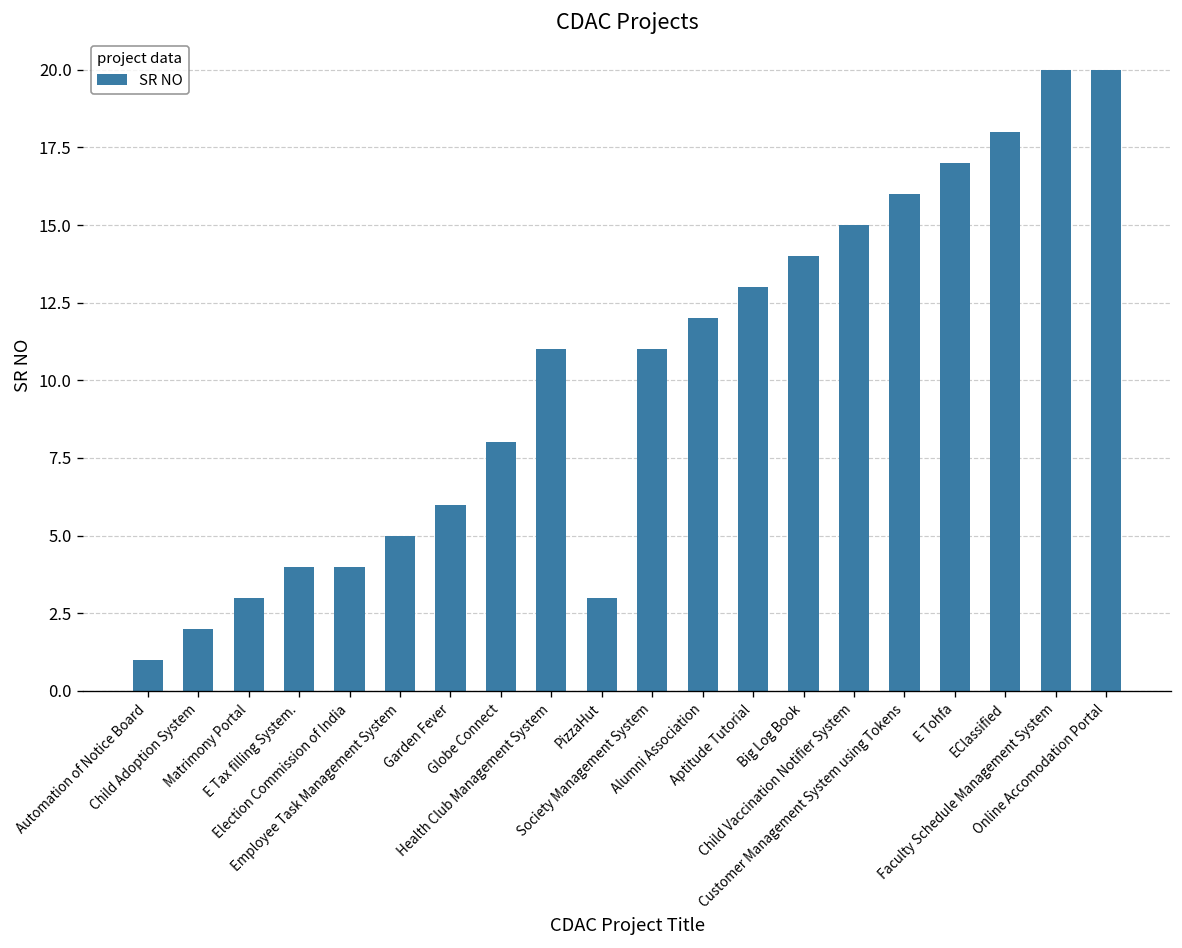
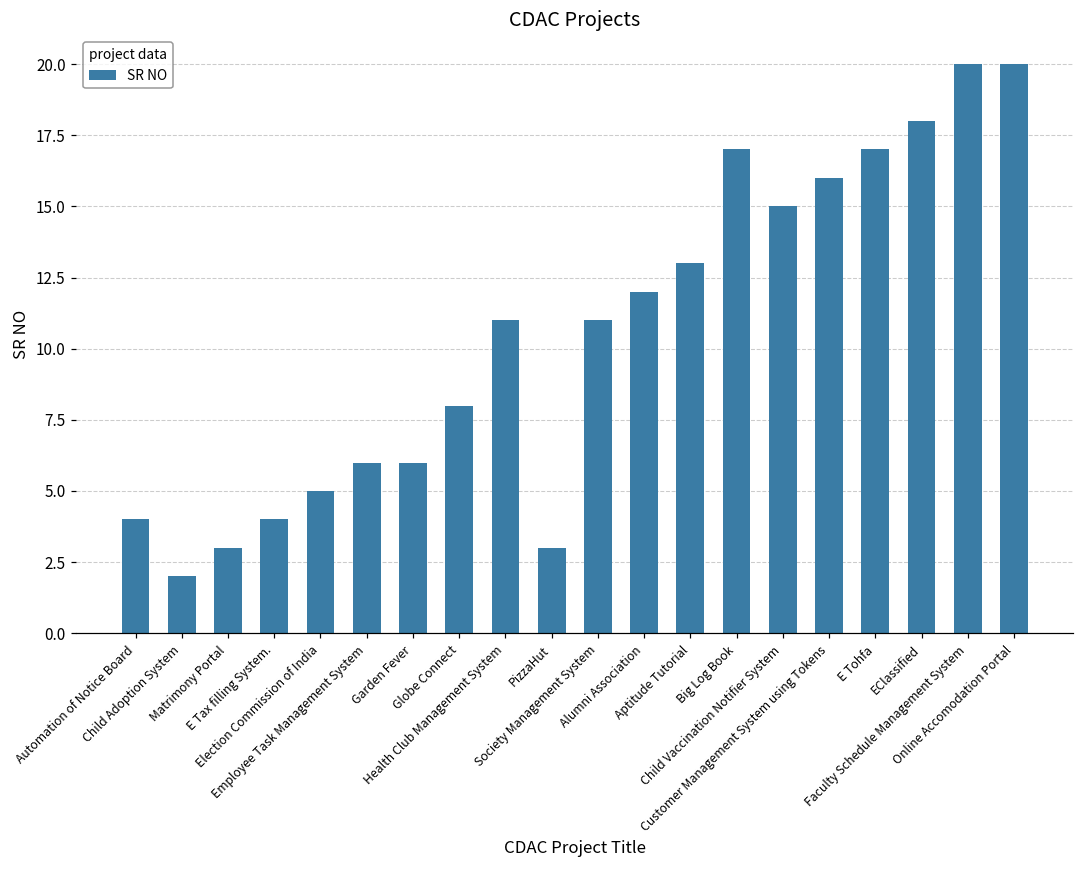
  {
-   "Automation of Notice Board": 1,
+   "Automation of Notice Board": 4,
    "Child Adoption System": 2,
    "Matrimony Portal": 3,
    "E Tax filling System.": 4,
-   "Election Commission of India": 4,
-   "Employee Task Management System": 5,
+   "Election Commission of India": 5,
+   "Employee Task Management System": 6,
    "Garden Fever": 6,
    "Globe Connect": 8,
    "Health Club Management System": 11,
    "PizzaHut": 3,
    "Society Management System": 11,
    "Alumni Association": 12,
    "Aptitude Tutorial": 13,
-   "Big Log Book": 14,
+   "Big Log Book": 17,
    "Child Vaccination Notifier System": 15,
    "Customer Management System using Tokens": 16,
    "E Tohfa": 17,
    "EClassified": 18,
    "Faculty Schedule Management System": 20,
    "Online Accomodation Portal": 20
  }
